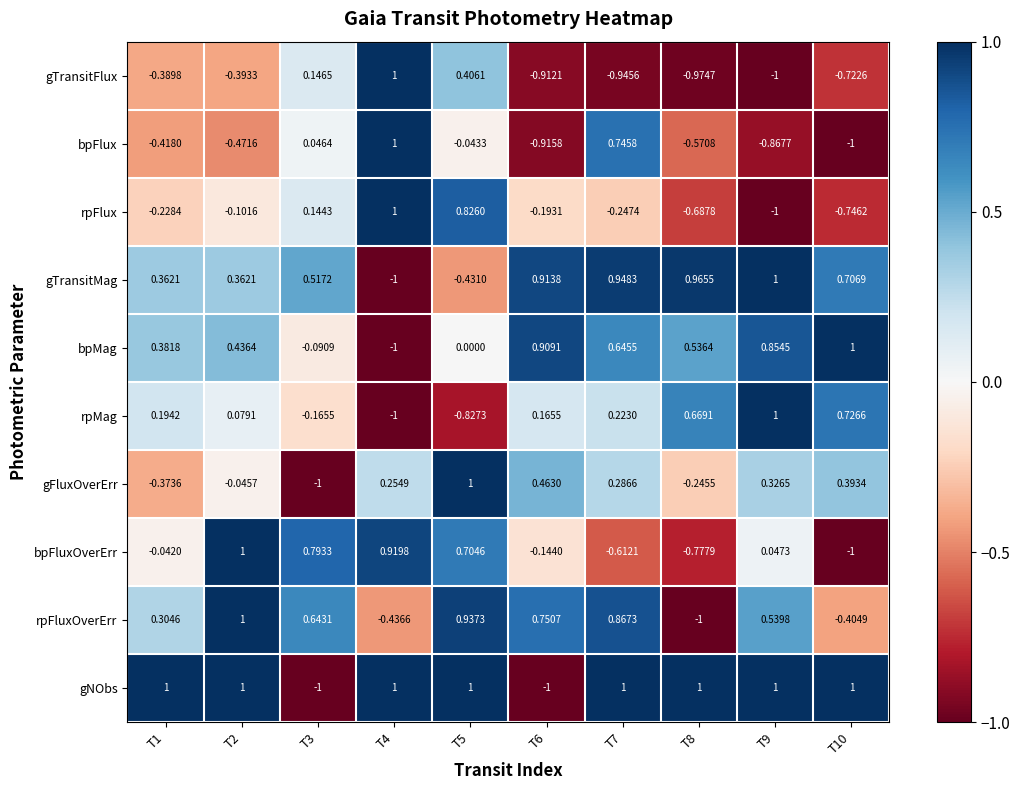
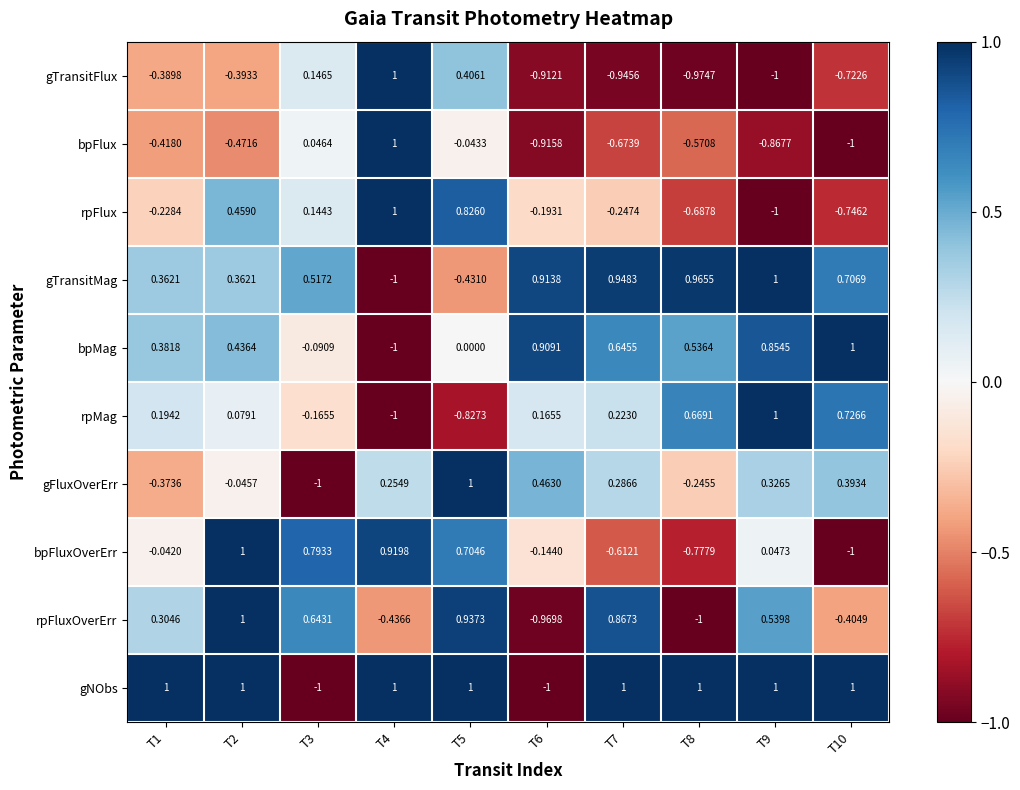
  {
    "gTransitFlux": {
      "T1": -0.3898,
      "T2": -0.3933,
      "T3": 0.1465,
      "T4": 1,
      "T5": 0.4061,
      "T6": -0.9121,
      "T7": -0.9456,
      "T8": -0.9747,
      "T9": -1,
      "T10": -0.7226
    },
    "bpFlux": {
      "T1": -0.4180,
      "T2": -0.4716,
      "T3": 0.0464,
      "T4": 1,
      "T5": -0.0433,
      "T6": -0.9158,
-     "T7": 0.7458,
+     "T7": -0.6739,
      "T8": -0.5708,
      "T9": -0.8677,
      "T10": -1
    },
    "rpFlux": {
      "T1": -0.2284,
-     "T2": -0.1016,
+     "T2": 0.4590,
      "T3": 0.1443,
      "T4": 1,
      "T5": 0.8260,
      "T6": -0.1931,
      "T7": -0.2474,
      "T8": -0.6878,
      "T9": -1,
      "T10": -0.7462
    },
    "gTransitMag": {
      "T1": 0.3621,
      "T2": 0.3621,
      "T3": 0.5172,
      "T4": -1,
      "T5": -0.4310,
      "T6": 0.9138,
      "T7": 0.9483,
      "T8": 0.9655,
      "T9": 1,
      "T10": 0.7069
    },
    "bpMag": {
      "T1": 0.3818,
      "T2": 0.4364,
      "T3": -0.0909,
      "T4": -1,
      "T5": 0.0000,
      "T6": 0.9091,
      "T7": 0.6455,
      "T8": 0.5364,
      "T9": 0.8545,
      "T10": 1
    },
    "rpMag": {
      "T1": 0.1942,
      "T2": 0.0791,
      "T3": -0.1655,
      "T4": -1,
      "T5": -0.8273,
      "T6": 0.1655,
      "T7": 0.2230,
      "T8": 0.6691,
      "T9": 1,
      "T10": 0.7266
    },
    "gFluxOverErr": {
      "T1": -0.3736,
      "T2": -0.0457,
      "T3": -1,
      "T4": 0.2549,
      "T5": 1,
      "T6": 0.4630,
      "T7": 0.2866,
      "T8": -0.2455,
      "T9": 0.3265,
      "T10": 0.3934
    },
    "bpFluxOverErr": {
      "T1": -0.0420,
      "T2": 1,
      "T3": 0.7933,
      "T4": 0.9198,
      "T5": 0.7046,
      "T6": -0.1440,
      "T7": -0.6121,
      "T8": -0.7779,
      "T9": 0.0473,
      "T10": -1
    },
    "rpFluxOverErr": {
      "T1": 0.3046,
      "T2": 1,
      "T3": 0.6431,
      "T4": -0.4366,
      "T5": 0.9373,
-     "T6": 0.7507,
+     "T6": -0.9698,
      "T7": 0.8673,
      "T8": -1,
      "T9": 0.5398,
      "T10": -0.4049
    },
    "gNObs": {
      "T1": 1,
      "T2": 1,
      "T3": -1,
      "T4": 1,
      "T5": 1,
      "T6": -1,
      "T7": 1,
      "T8": 1,
      "T9": 1,
      "T10": 1
    }
  }
